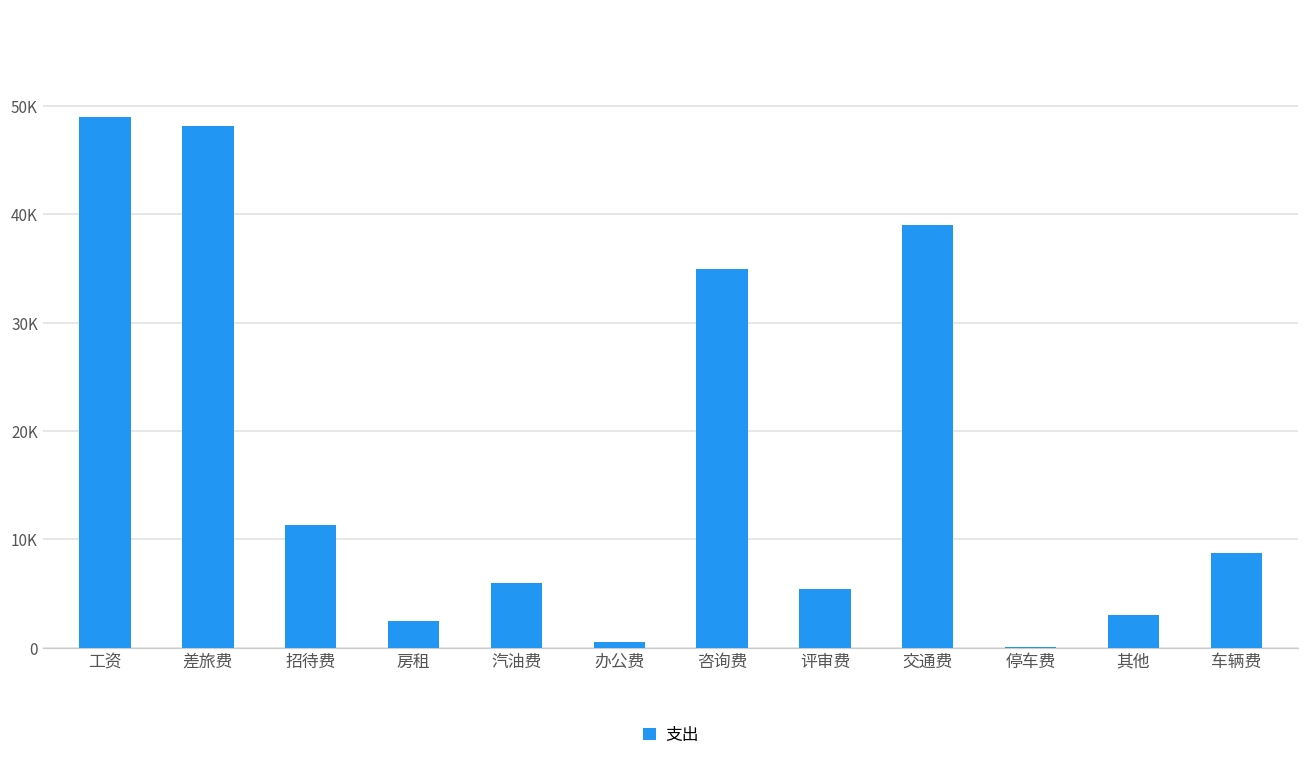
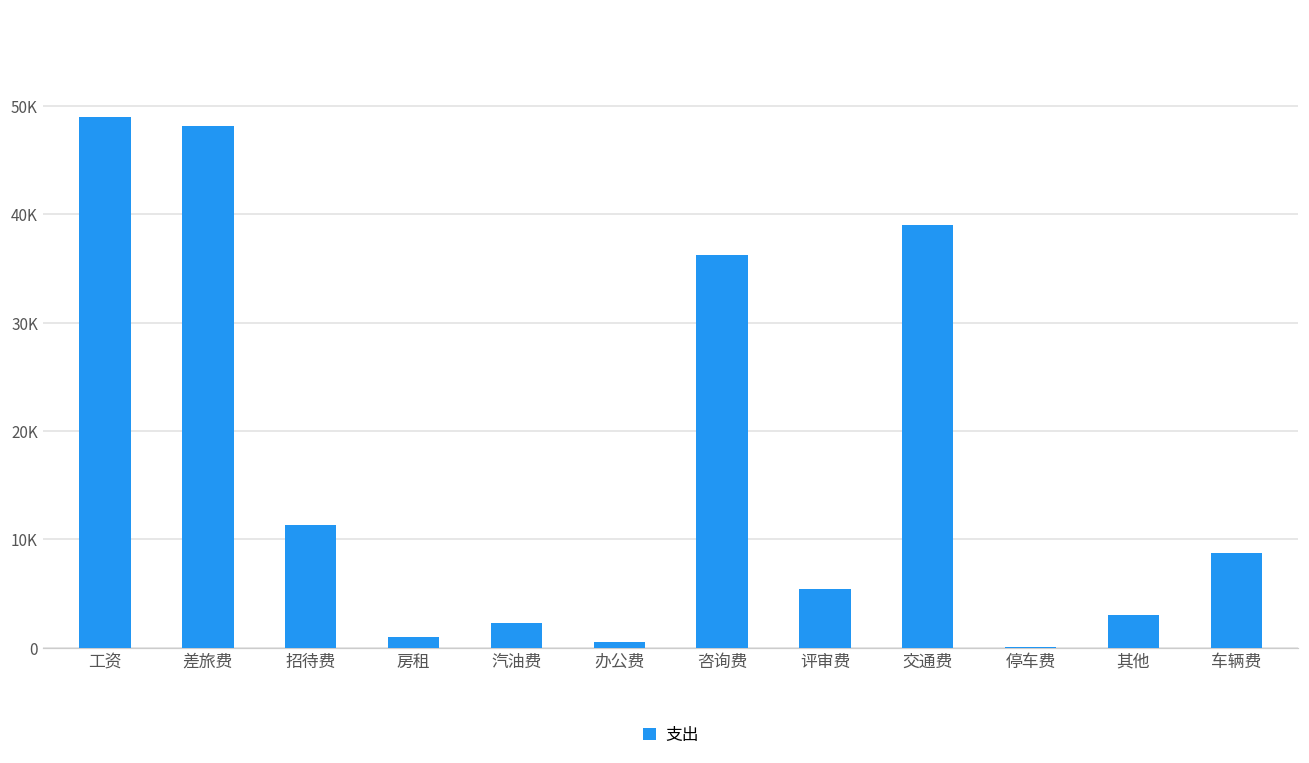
  {
    "工资": 49000,
    "差旅费": 48000,
    "招待费": 11000,
-   "房租": 2000,
-   "汽油费": 6000,
+   "房租": 1000,
+   "汽油费": 2000,
    "办公费": 1000,
-   "咨询费": 35000,
+   "咨询费": 36000,
    "评审费": 5000,
    "交通费": 39000,
    "其他": 3000,
    "车辆费": 9000
  }
